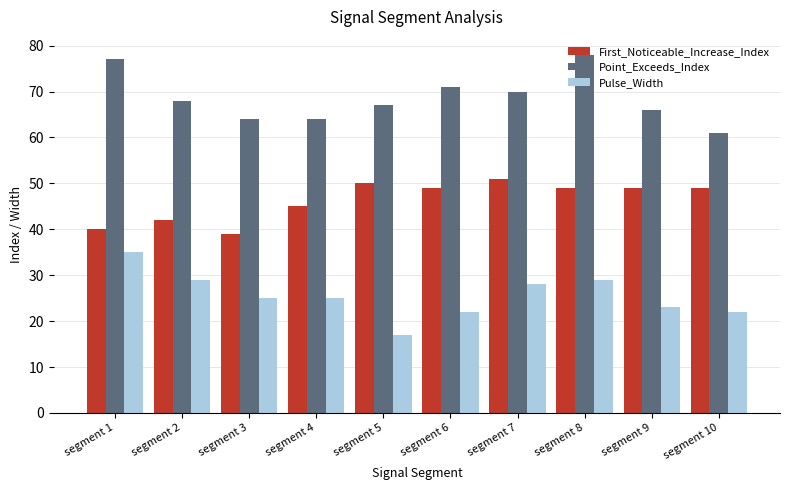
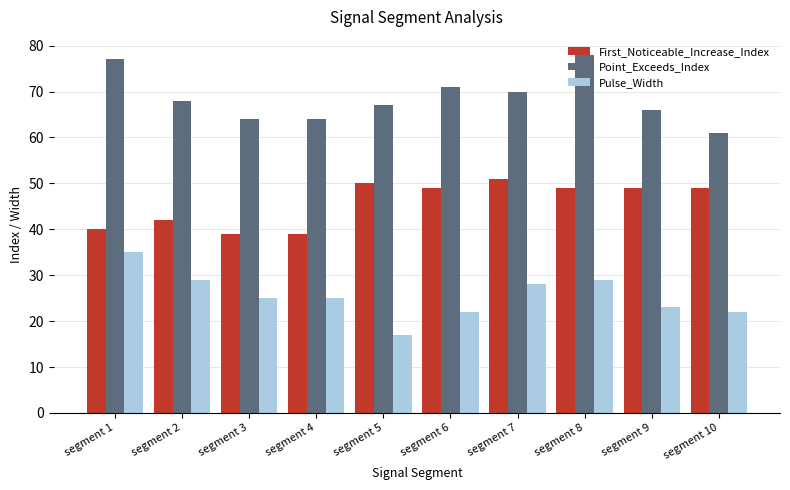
  {
    "First_Noticeable_Increase_Index": {
      "segment 1": 40,
      "segment 2": 42,
      "segment 3": 39,
-     "segment 4": 45,
+     "segment 4": 39,
      "segment 5": 50,
      "segment 6": 49,
      "segment 7": 51,
      "segment 8": 49,
      "segment 9": 49,
      "segment 10": 49
    },
    "Point_Exceeds_Index": {
      "segment 1": 77,
      "segment 2": 68,
      "segment 3": 64,
      "segment 4": 64,
      "segment 5": 67,
      "segment 6": 71,
      "segment 7": 70,
      "segment 8": 78,
      "segment 9": 66,
      "segment 10": 61
    },
    "Pulse_Width": {
      "segment 1": 35,
      "segment 2": 29,
      "segment 3": 25,
      "segment 4": 25,
      "segment 5": 17,
      "segment 6": 22,
      "segment 7": 28,
      "segment 8": 29,
      "segment 9": 23,
      "segment 10": 22
    }
  }
